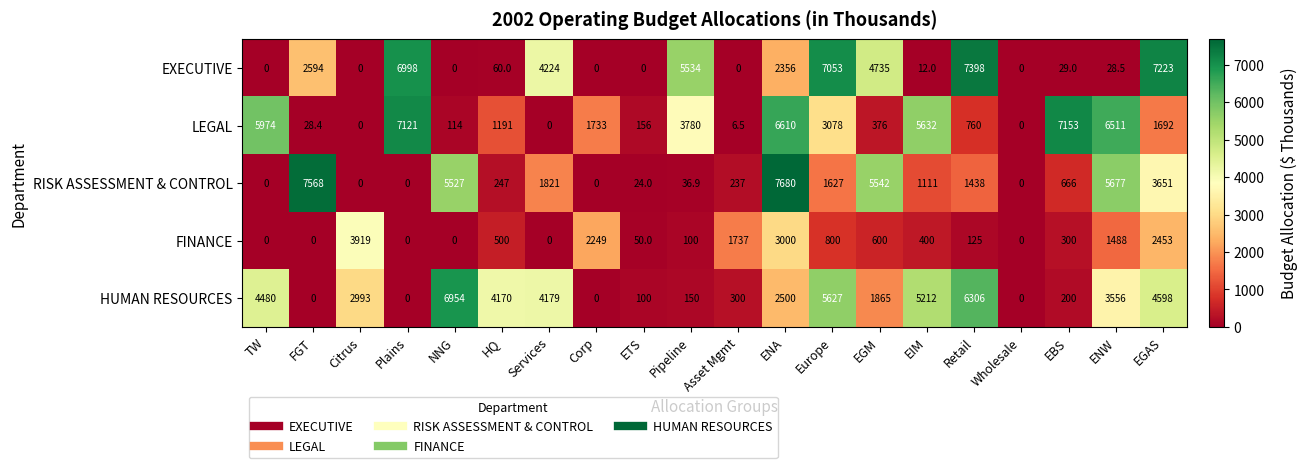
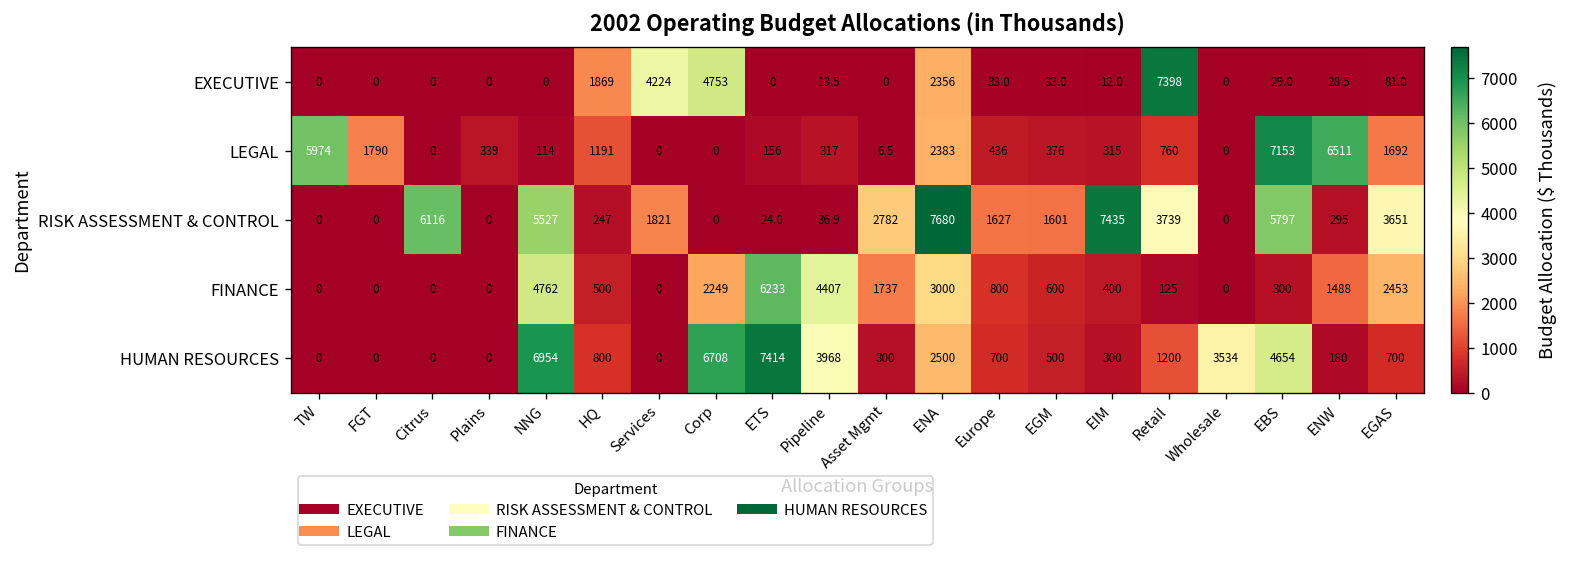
  {
    "EXECUTIVE": {
      "TW": 0,
-     "FGT": 2594,
+     "FGT": 0,
      "Citrus": 0,
-     "Plains": 6998,
+     "Plains": 0,
      "NNG": 0,
-     "HQ": 60.0,
+     "HQ": 1869,
      "Services": 4224,
-     "Corp": 0,
+     "Corp": 4753,
      "ETS": 0,
-     "Pipeline": 5534,
+     "Pipeline": 13.5,
      "Asset Mgmt": 0,
      "ENA": 2356,
-     "Europe": 7053,
-     "EGM": 4735,
+     "Europe": 33.0,
+     "EGM": 33.0,
      "EIM": 12.0,
      "Retail": 7398,
      "Wholesale": 0,
      "EBS": 29.0,
      "ENW": 28.5,
-     "EGAS": 7223
+     "EGAS": 81.0
    },
    "LEGAL": {
      "TW": 5974,
-     "FGT": 28.4,
+     "FGT": 1790,
      "Citrus": 0,
-     "Plains": 7121,
+     "Plains": 339,
      "NNG": 114,
      "HQ": 1191,
      "Services": 0,
-     "Corp": 1733,
+     "Corp": 0,
      "ETS": 156,
-     "Pipeline": 3780,
+     "Pipeline": 317,
      "Asset Mgmt": 6.5,
-     "ENA": 6610,
-     "Europe": 3078,
+     "ENA": 2383,
+     "Europe": 436,
      "EGM": 376,
-     "EIM": 5632,
+     "EIM": 315,
      "Retail": 760,
      "Wholesale": 0,
      "EBS": 7153,
      "ENW": 6511,
      "EGAS": 1692
    },
    "RISK ASSESSMENT & CONTROL": {
      "TW": 0,
-     "FGT": 7568,
-     "Citrus": 0,
+     "FGT": 0,
+     "Citrus": 6116,
      "Plains": 0,
      "NNG": 5527,
      "HQ": 247,
      "Services": 1821,
      "Corp": 0,
      "ETS": 24.0,
      "Pipeline": 36.9,
-     "Asset Mgmt": 237,
+     "Asset Mgmt": 2782,
      "ENA": 7680,
      "Europe": 1627,
-     "EGM": 5542,
-     "EIM": 1111,
-     "Retail": 1438,
+     "EGM": 1601,
+     "EIM": 7435,
+     "Retail": 3739,
      "Wholesale": 0,
-     "EBS": 666,
-     "ENW": 5677,
+     "EBS": 5797,
+     "ENW": 295,
      "EGAS": 3651
    },
    "FINANCE": {
      "TW": 0,
      "FGT": 0,
-     "Citrus": 3919,
+     "Citrus": 0,
      "Plains": 0,
-     "NNG": 0,
+     "NNG": 4762,
      "HQ": 500,
      "Services": 0,
      "Corp": 2249,
-     "ETS": 50.0,
-     "Pipeline": 100,
+     "ETS": 6233,
+     "Pipeline": 4407,
      "Asset Mgmt": 1737,
      "ENA": 3000,
      "Europe": 800,
      "EGM": 600,
      "EIM": 400,
      "Retail": 125,
      "Wholesale": 0,
      "EBS": 300,
      "ENW": 1488,
      "EGAS": 2453
    },
    "HUMAN RESOURCES": {
-     "TW": 4480,
+     "TW": 0,
      "FGT": 0,
-     "Citrus": 2993,
+     "Citrus": 0,
      "Plains": 0,
      "NNG": 6954,
-     "HQ": 4170,
-     "Services": 4179,
-     "Corp": 0,
-     "ETS": 100,
-     "Pipeline": 150,
+     "HQ": 800,
+     "Services": 0,
+     "Corp": 6708,
+     "ETS": 7414,
+     "Pipeline": 3968,
      "Asset Mgmt": 300,
      "ENA": 2500,
-     "Europe": 5627,
-     "EGM": 1865,
-     "EIM": 5212,
-     "Retail": 6306,
-     "Wholesale": 0,
-     "EBS": 200,
-     "ENW": 3556,
-     "EGAS": 4598
+     "Europe": 700,
+     "EGM": 500,
+     "EIM": 300,
+     "Retail": 1200,
+     "Wholesale": 3534,
+     "EBS": 4654,
+     "ENW": 180,
+     "EGAS": 700
    }
  }
